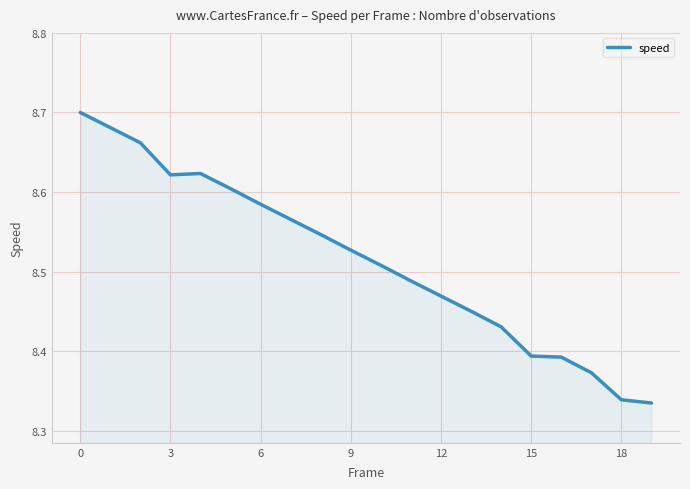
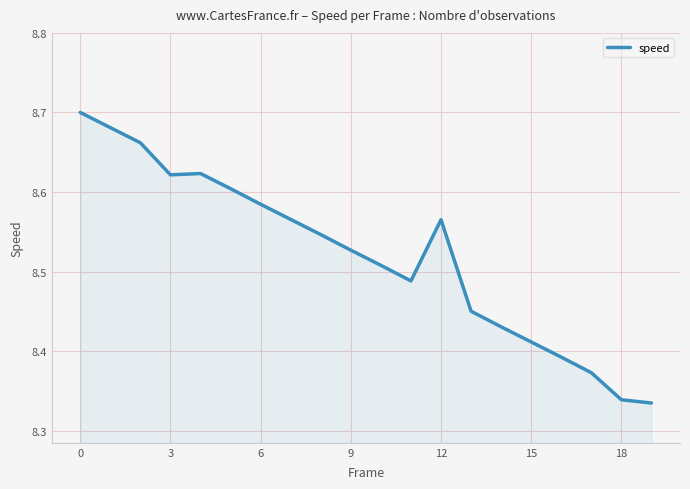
  {
    "0": 8.70,
    "3": 8.62,
    "6": 8.58,
    "9": 8.53,
-   "12": 8.47,
-   "15": 8.39,
+   "12": 8.57,
+   "15": 8.41,
    "18": 8.34
  }
